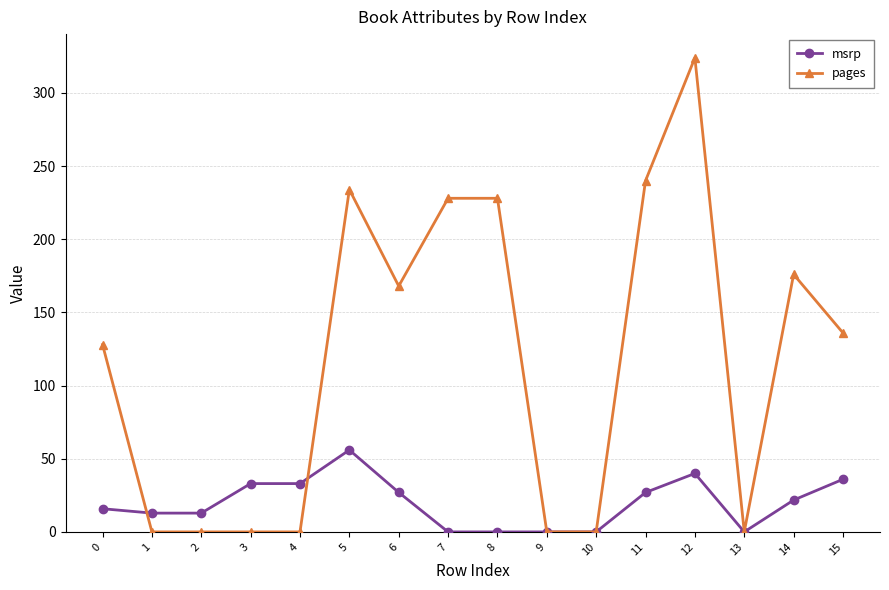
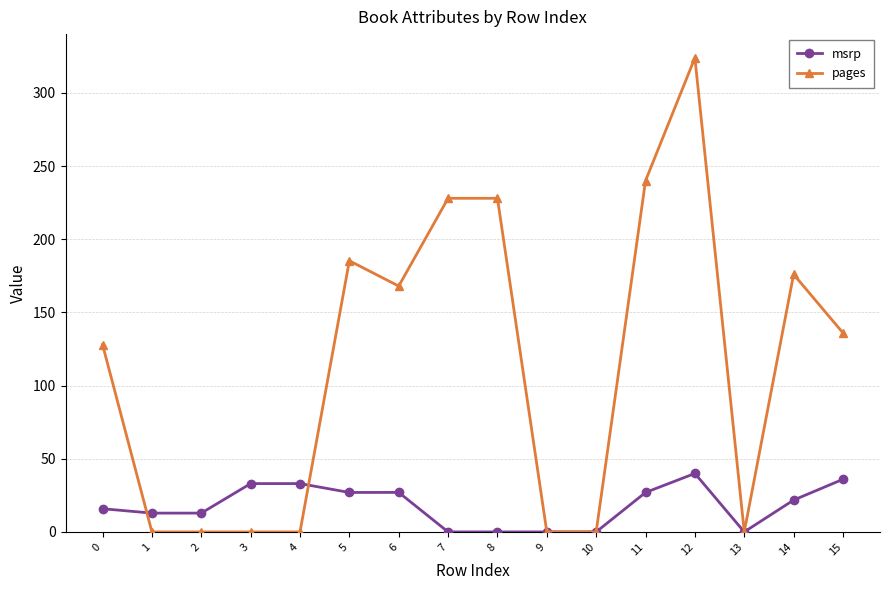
  {
    "msrp": {
      "0": 16,
      "1": 13,
      "2": 13,
      "3": 33,
      "4": 33,
-     "5": 56,
+     "5": 27,
      "6": 27,
      "7": 0,
      "8": 0,
      "11": 27,
      "12": 40,
      "14": 22,
      "15": 36
    },
    "pages": {
      "0": 128,
      "1": 0,
      "2": 0,
      "3": 0,
      "4": 0,
-     "5": 234,
+     "5": 185,
      "6": 168,
      "7": 228,
      "8": 228,
      "11": 240,
      "12": 324,
      "14": 176,
      "15": 136
    }
  }
